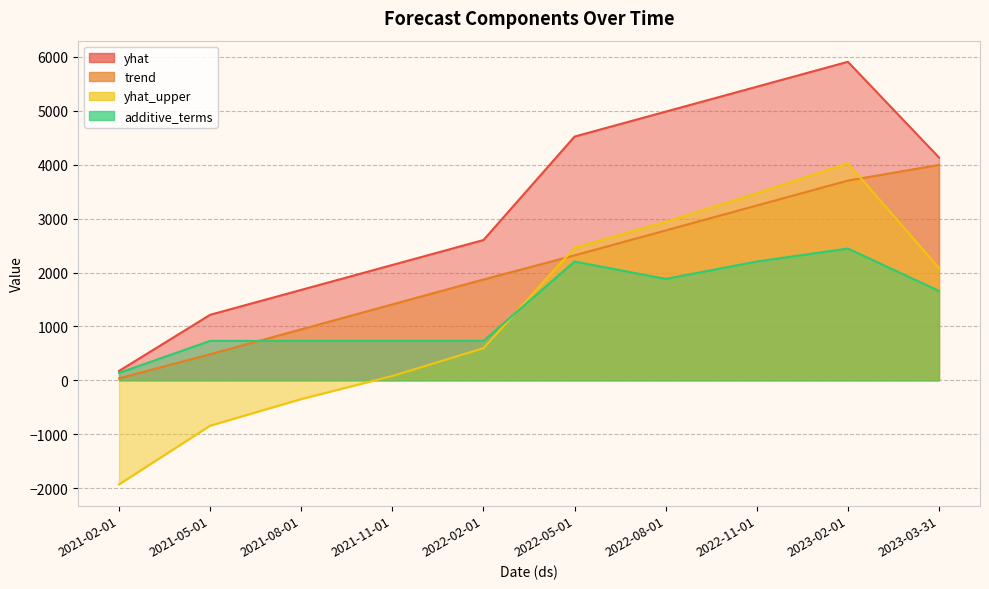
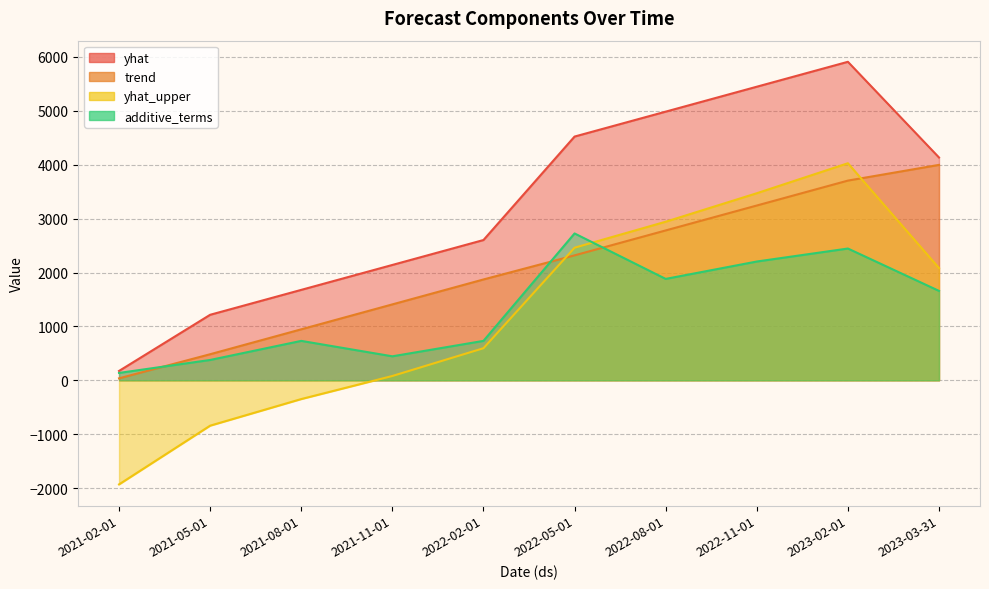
  {
    "additive_terms": {
-     "2021-05-01": 700,
+     "2021-05-01": 400,
      "2021-08-01": 700,
-     "2021-11-01": 700,
+     "2021-11-01": 400,
      "2022-02-01": 700,
-     "2022-05-01": 2200,
+     "2022-05-01": 2700,
      "2022-08-01": 1900,
      "2022-11-01": 2200,
      "2023-02-01": 2400,
      "2023-03-31": 1700
    }
  }
